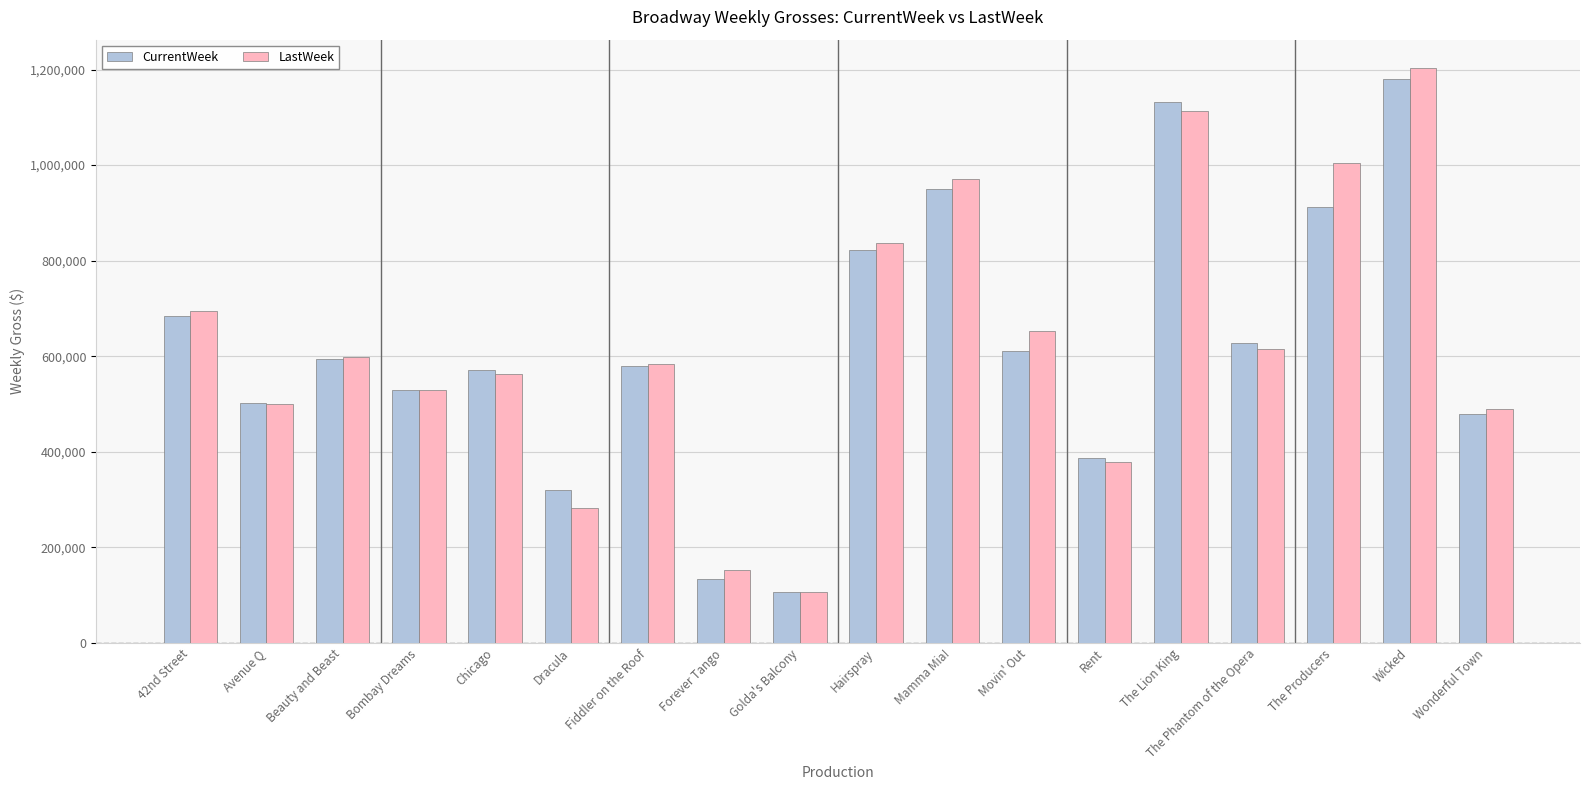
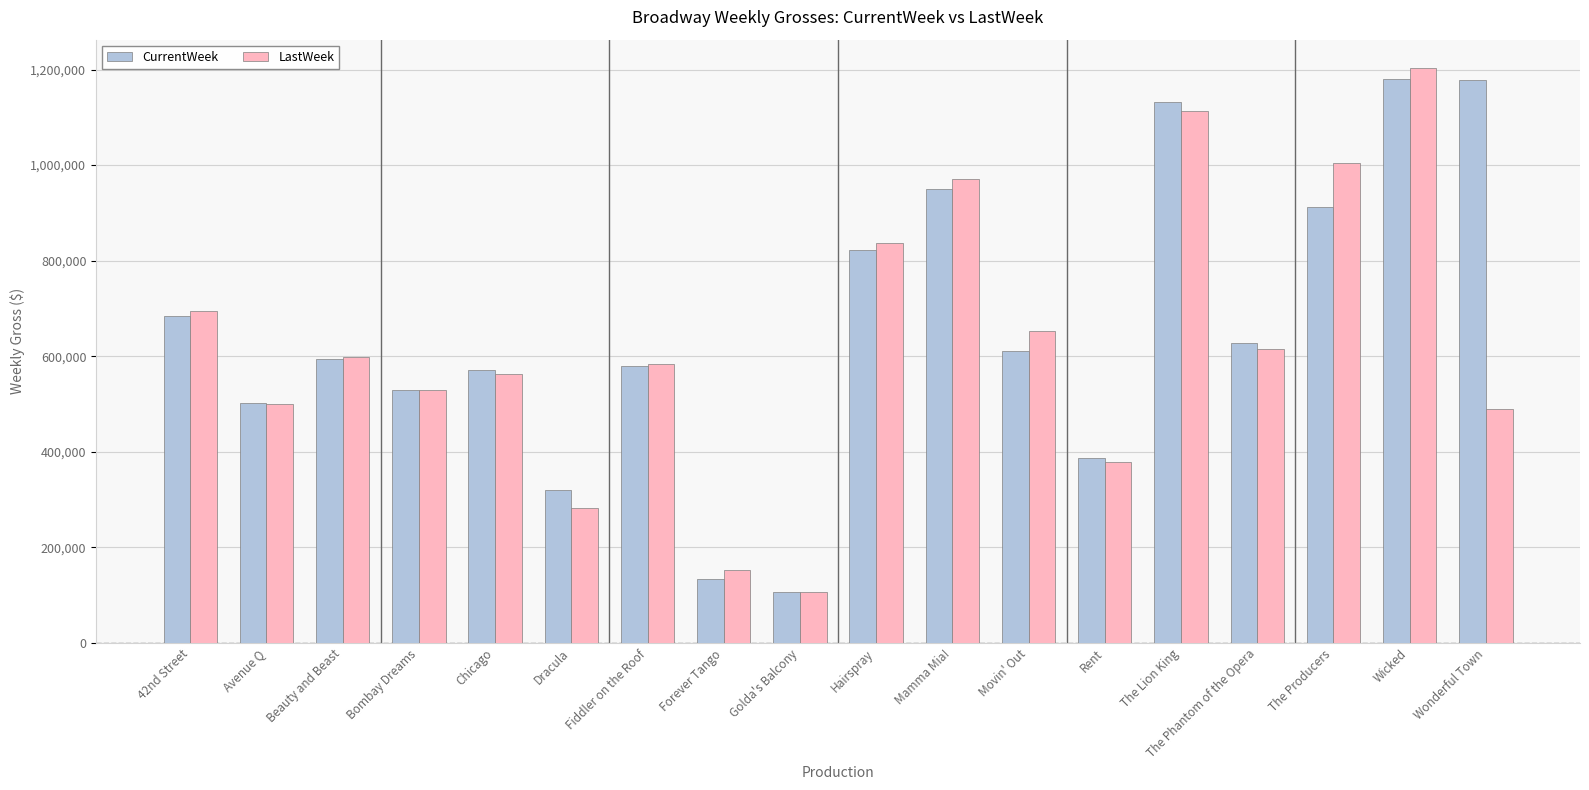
  {
    "CurrentWeek": {
      "42nd Street": "680,000",
      "Avenue Q": "500,000",
      "Beauty and Beast": "590,000",
      "Bombay Dreams": "530,000",
      "Chicago": "570,000",
      "Dracula": "320,000",
      "Fiddler on the Roof": "580,000",
      "Forever Tango": "130,000",
      "Golda's Balcony": "110,000",
      "Hairspray": "820,000",
      "Mamma Mia!": "950,000",
      "Movin' Out": "610,000",
      "Rent": "390,000",
      "The Lion King": "1,130,000",
      "The Phantom of the Opera": "630,000",
      "The Producers": "910,000",
      "Wicked": "1,180,000",
-     "Wonderful Town": "480,000"
+     "Wonderful Town": "1,180,000"
    },
    "LastWeek": {
      "42nd Street": "700,000",
      "Avenue Q": "500,000",
      "Beauty and Beast": "600,000",
      "Bombay Dreams": "530,000",
      "Chicago": "560,000",
      "Dracula": "280,000",
      "Fiddler on the Roof": "580,000",
      "Forever Tango": "150,000",
      "Golda's Balcony": "110,000",
      "Hairspray": "840,000",
      "Mamma Mia!": "970,000",
      "Movin' Out": "650,000",
      "Rent": "380,000",
      "The Lion King": "1,110,000",
      "The Phantom of the Opera": "610,000",
      "The Producers": "1,000,000",
      "Wicked": "1,200,000",
      "Wonderful Town": "490,000"
    }
  }
